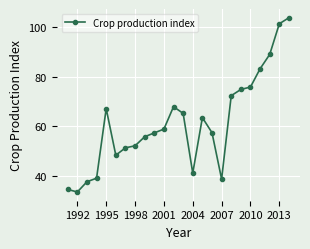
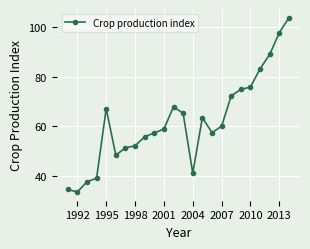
  {
    "1992": 34,
    "1995": 67,
    "1998": 52,
    "2001": 59,
    "2004": 41,
-   "2007": 39,
+   "2007": 60,
    "2010": 76,
-   "2013": 101
+   "2013": 98
  }
